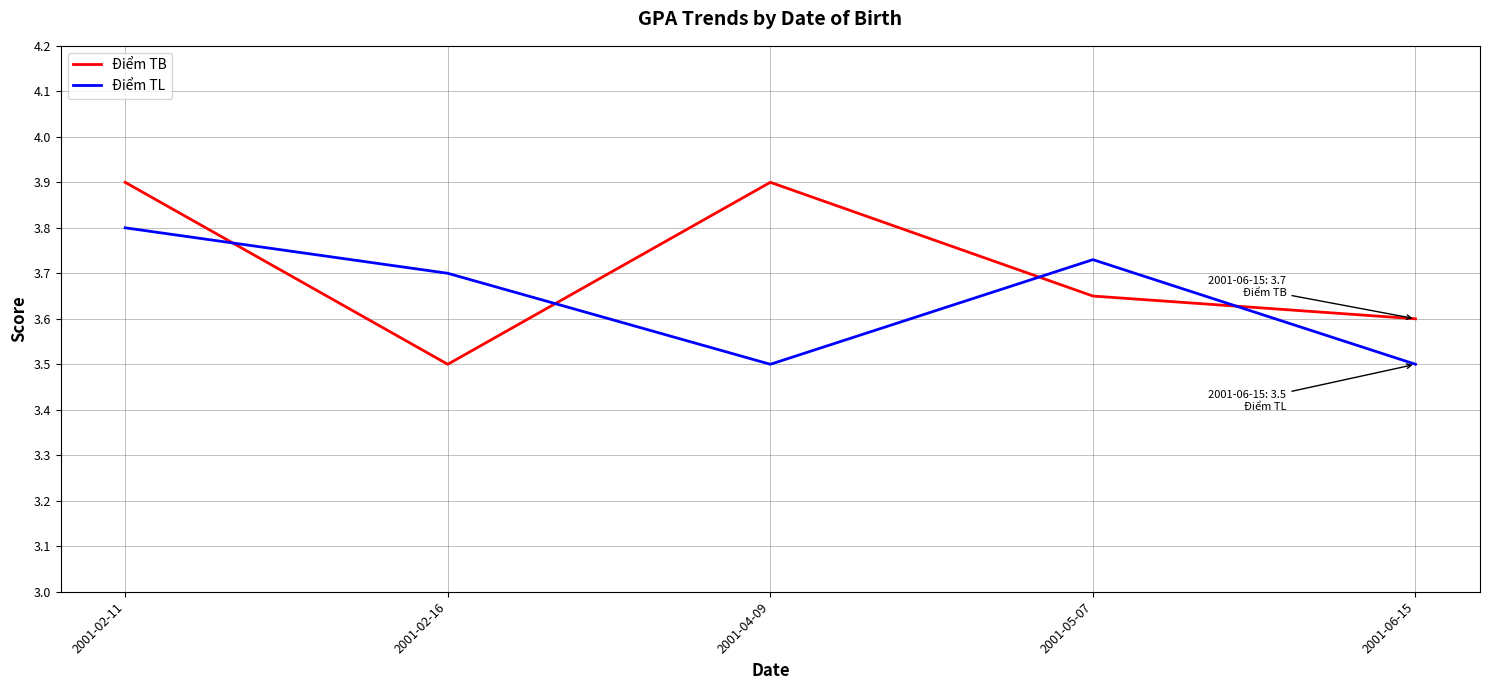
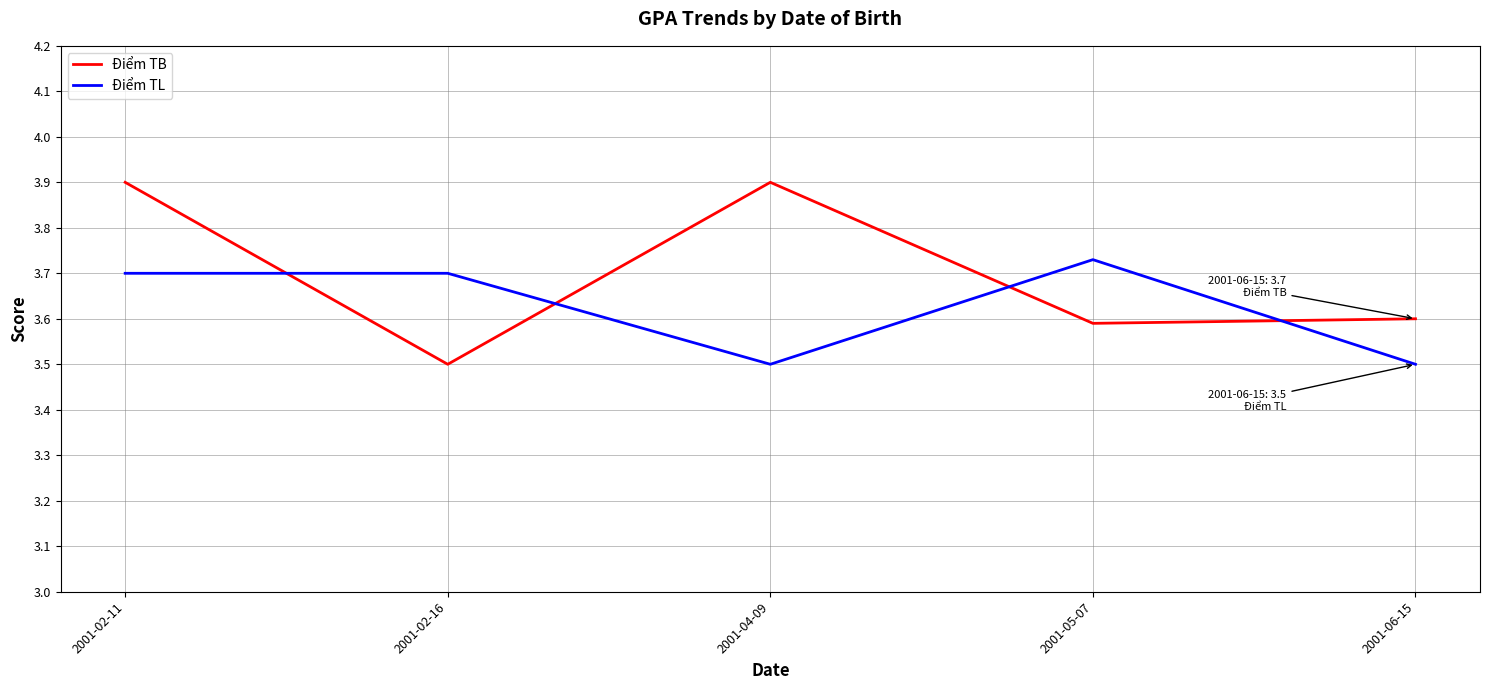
  {
    "Điểm TB": {
      "2001-02-11": 3.90,
      "2001-02-16": 3.50,
      "2001-04-09": 3.90,
-     "2001-05-07": 3.65
+     "2001-05-07": 3.59
    },
    "Điểm TL": {
-     "2001-02-11": 3.8,
+     "2001-02-11": 3.7,
      "2001-02-16": 3.7,
      "2001-04-09": 3.5,
      "2001-05-07": 3.73
    }
  }
